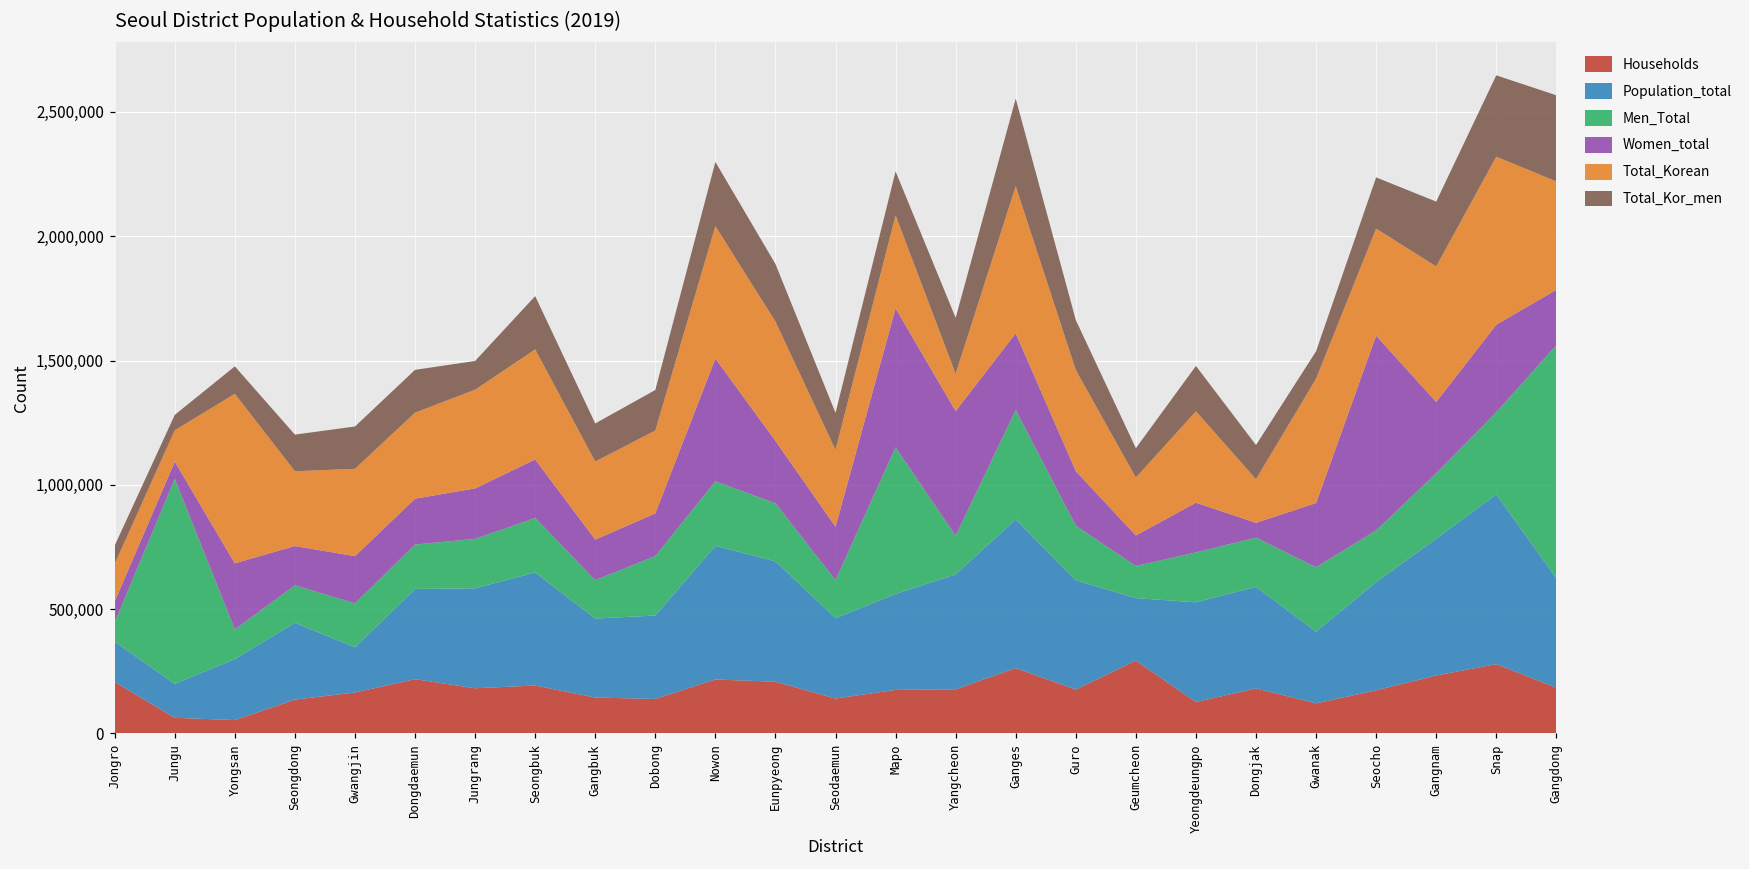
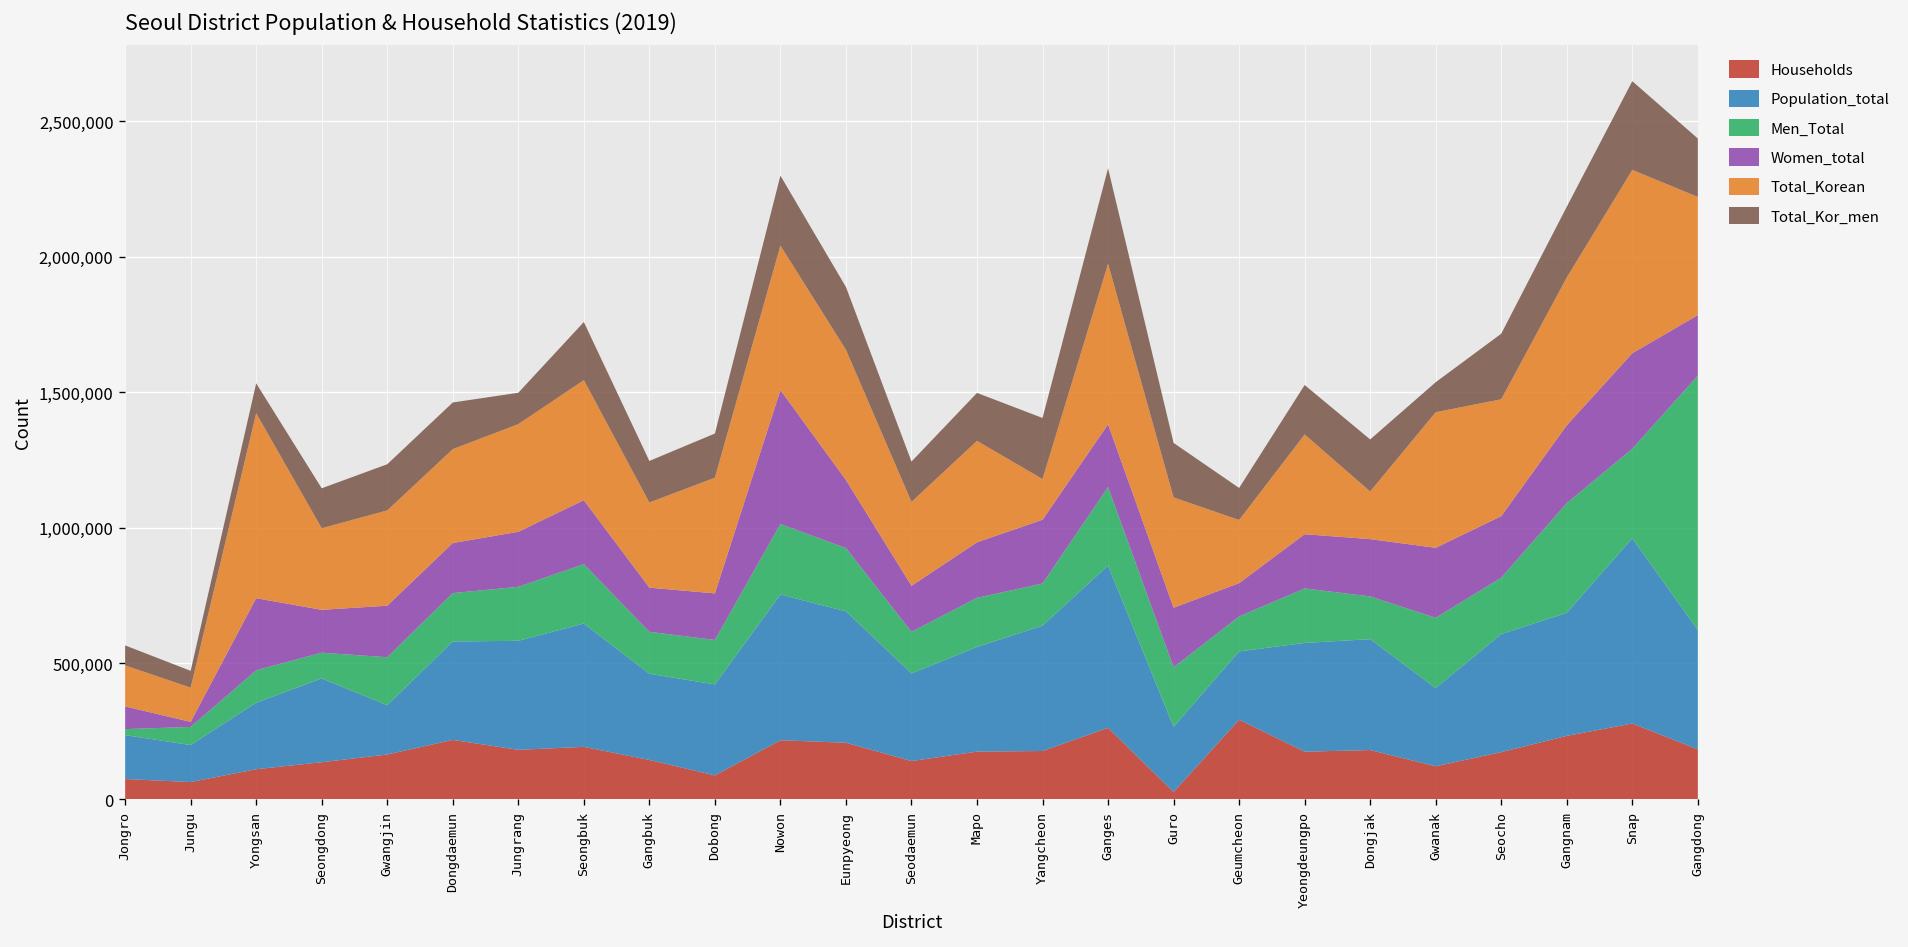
  {
    "Households": {
-     "Jongro": "210,000",
+     "Jongro": "70,000",
      "Jungu": "60,000",
-     "Yongsan": "50,000",
+     "Yongsan": "110,000",
      "Seongdong": "140,000",
      "Gwangjin": "160,000",
      "Dongdaemun": "220,000",
      "Jungrang": "180,000",
      "Seongbuk": "190,000",
      "Gangbuk": "140,000",
-     "Dobong": "140,000",
+     "Dobong": "90,000",
      "Nowon": "220,000",
      "Eunpyeong": "210,000",
      "Seodaemun": "140,000",
      "Mapo": "180,000",
      "Yangcheon": "180,000",
      "Ganges": "260,000",
-     "Guro": "180,000",
+     "Guro": "30,000",
      "Geumcheon": "290,000",
-     "Yeongdeungpo": "130,000",
+     "Yeongdeungpo": "170,000",
      "Dongjak": "180,000",
      "Gwanak": "120,000",
      "Seocho": "170,000",
      "Gangnam": "230,000",
      "Snap": "280,000",
      "Gangdong": "180,000"
    },
    "Population_total": {
      "Jongro": "160,000",
      "Jungu": "140,000",
      "Yongsan": "250,000",
      "Seongdong": "310,000",
      "Gwangjin": "180,000",
      "Dongdaemun": "360,000",
      "Jungrang": "400,000",
      "Seongbuk": "450,000",
      "Gangbuk": "320,000",
      "Dobong": "340,000",
      "Nowon": "540,000",
      "Eunpyeong": "480,000",
      "Seodaemun": "320,000",
      "Mapo": "390,000",
      "Yangcheon": "460,000",
      "Ganges": "600,000",
-     "Guro": "440,000",
+     "Guro": "240,000",
      "Geumcheon": "250,000",
      "Yeongdeungpo": "400,000",
      "Dongjak": "410,000",
      "Gwanak": "290,000",
      "Seocho": "440,000",
-     "Gangnam": "550,000",
+     "Gangnam": "450,000",
      "Snap": "680,000",
      "Gangdong": "440,000"
    },
    "Men_Total": {
-     "Jongro": "80,000",
-     "Jungu": "820,000",
+     "Jongro": "20,000",
+     "Jungu": "70,000",
      "Yongsan": "120,000",
-     "Seongdong": "150,000",
+     "Seongdong": "90,000",
      "Gwangjin": "180,000",
      "Dongdaemun": "180,000",
      "Jungrang": "200,000",
      "Seongbuk": "220,000",
      "Gangbuk": "150,000",
-     "Dobong": "240,000",
+     "Dobong": "160,000",
      "Nowon": "260,000",
      "Eunpyeong": "230,000",
      "Seodaemun": "150,000",
-     "Mapo": "590,000",
+     "Mapo": "180,000",
      "Yangcheon": "160,000",
-     "Ganges": "440,000",
+     "Ganges": "290,000",
      "Guro": "220,000",
      "Geumcheon": "130,000",
      "Yeongdeungpo": "200,000",
-     "Dongjak": "200,000",
+     "Dongjak": "160,000",
      "Gwanak": "260,000",
      "Seocho": "210,000",
-     "Gangnam": "260,000",
+     "Gangnam": "400,000",
      "Snap": "330,000",
      "Gangdong": "940,000"
    },
    "Women_total": {
      "Jongro": "80,000",
-     "Jungu": "70,000",
+     "Jungu": "20,000",
      "Yongsan": "270,000",
      "Seongdong": "160,000",
      "Gwangjin": "190,000",
      "Dongdaemun": "180,000",
      "Jungrang": "200,000",
      "Seongbuk": "240,000",
      "Gangbuk": "160,000",
      "Dobong": "170,000",
      "Nowon": "490,000",
      "Eunpyeong": "250,000",
-     "Seodaemun": "210,000",
-     "Mapo": "560,000",
-     "Yangcheon": "500,000",
-     "Ganges": "310,000",
+     "Seodaemun": "170,000",
+     "Mapo": "200,000",
+     "Yangcheon": "240,000",
+     "Ganges": "230,000",
      "Guro": "220,000",
      "Geumcheon": "120,000",
      "Yeongdeungpo": "200,000",
-     "Dongjak": "60,000",
+     "Dongjak": "210,000",
      "Gwanak": "260,000",
-     "Seocho": "780,000",
+     "Seocho": "230,000",
      "Gangnam": "290,000",
      "Snap": "350,000",
      "Gangdong": "220,000"
    },
    "Total_Korean": {
      "Jongro": "150,000",
      "Jungu": "130,000",
      "Yongsan": "680,000",
      "Seongdong": "300,000",
      "Gwangjin": "350,000",
      "Dongdaemun": "350,000",
      "Jungrang": "400,000",
      "Seongbuk": "440,000",
      "Gangbuk": "310,000",
-     "Dobong": "330,000",
+     "Dobong": "430,000",
      "Nowon": "530,000",
      "Eunpyeong": "480,000",
      "Seodaemun": "310,000",
      "Mapo": "370,000",
      "Yangcheon": "150,000",
      "Ganges": "590,000",
      "Guro": "410,000",
      "Geumcheon": "230,000",
      "Yeongdeungpo": "370,000",
      "Dongjak": "180,000",
      "Gwanak": "500,000",
      "Seocho": "430,000",
      "Gangnam": "550,000",
      "Snap": "680,000",
      "Gangdong": "440,000"
    },
    "Total_Kor_men": {
      "Jongro": "70,000",
      "Jungu": "60,000",
      "Yongsan": "110,000",
      "Seongdong": "150,000",
      "Gwangjin": "170,000",
      "Dongdaemun": "170,000",
      "Jungrang": "120,000",
      "Seongbuk": "210,000",
      "Gangbuk": "150,000",
      "Dobong": "160,000",
      "Nowon": "260,000",
      "Eunpyeong": "230,000",
      "Seodaemun": "150,000",
      "Mapo": "180,000",
      "Yangcheon": "230,000",
      "Ganges": "350,000",
      "Guro": "200,000",
      "Geumcheon": "120,000",
      "Yeongdeungpo": "180,000",
-     "Dongjak": "140,000",
+     "Dongjak": "190,000",
      "Gwanak": "110,000",
-     "Seocho": "210,000",
+     "Seocho": "240,000",
      "Gangnam": "260,000",
      "Snap": "330,000",
-     "Gangdong": "350,000"
+     "Gangdong": "220,000"
    }
  }
